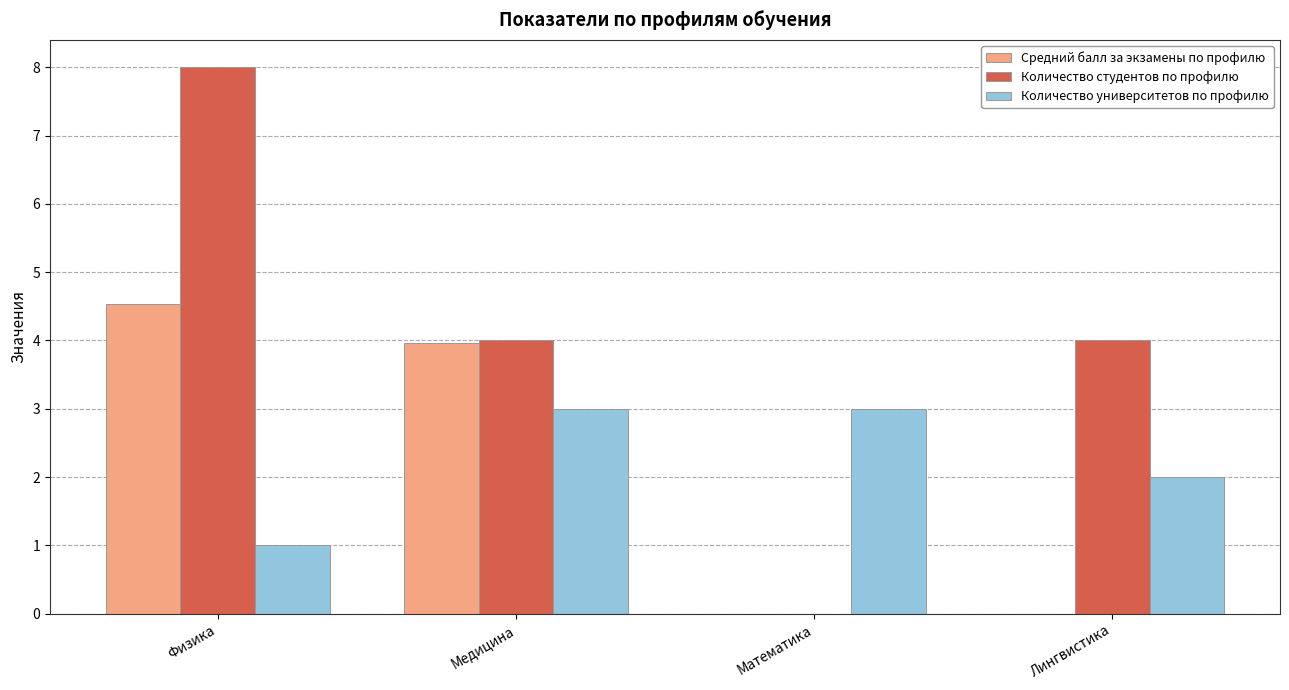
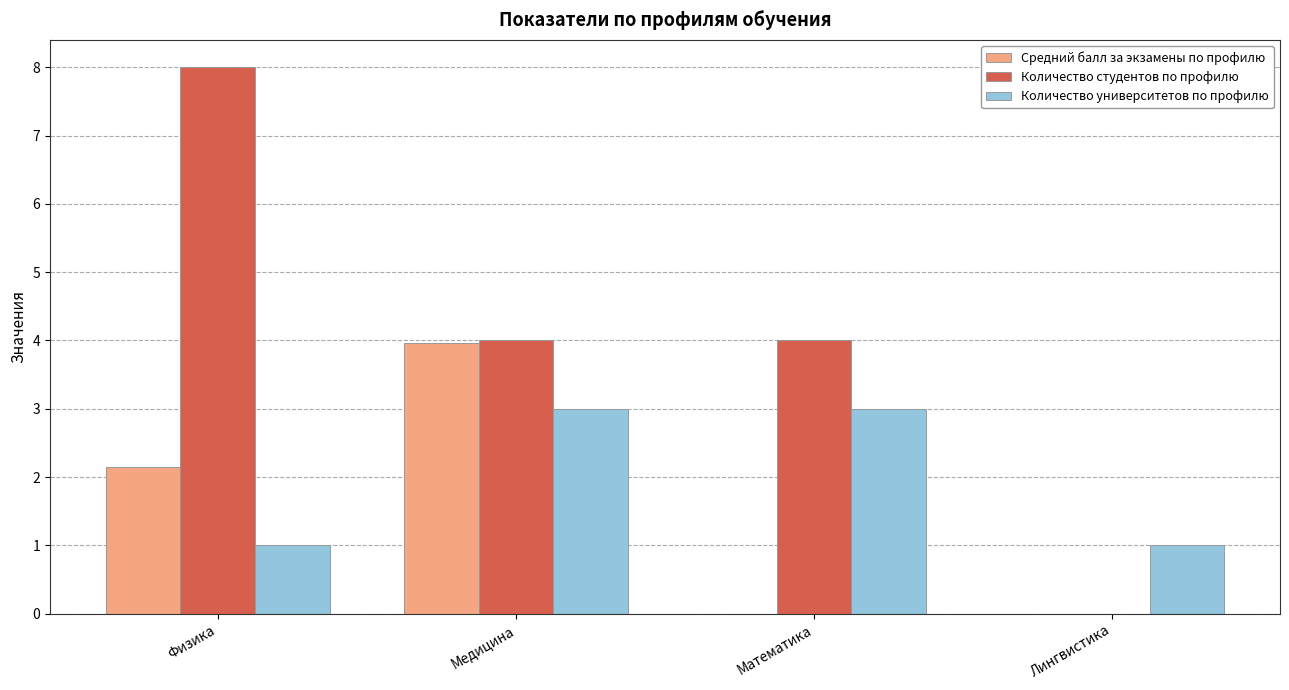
  {
    "Средний балл за экзамены по профилю": {
-     "Физика": 4.5,
+     "Физика": 2.1,
      "Медицина": 4.0,
      "Математика": 0.0,
      "Лингвистика": 0.0
    },
    "Количество студентов по профилю": {
      "Физика": 8,
      "Медицина": 4,
-     "Математика": 0,
-     "Лингвистика": 4
+     "Математика": 4,
+     "Лингвистика": 0
    },
    "Количество университетов по профилю": {
      "Физика": 1,
      "Медицина": 3,
      "Математика": 3,
-     "Лингвистика": 2
+     "Лингвистика": 1
    }
  }
